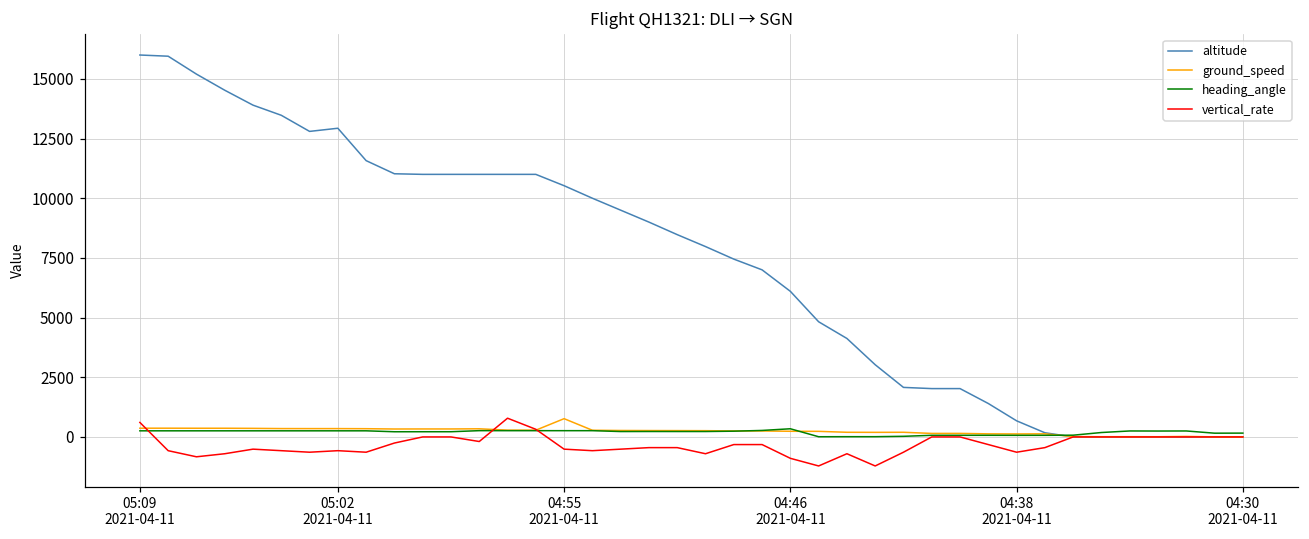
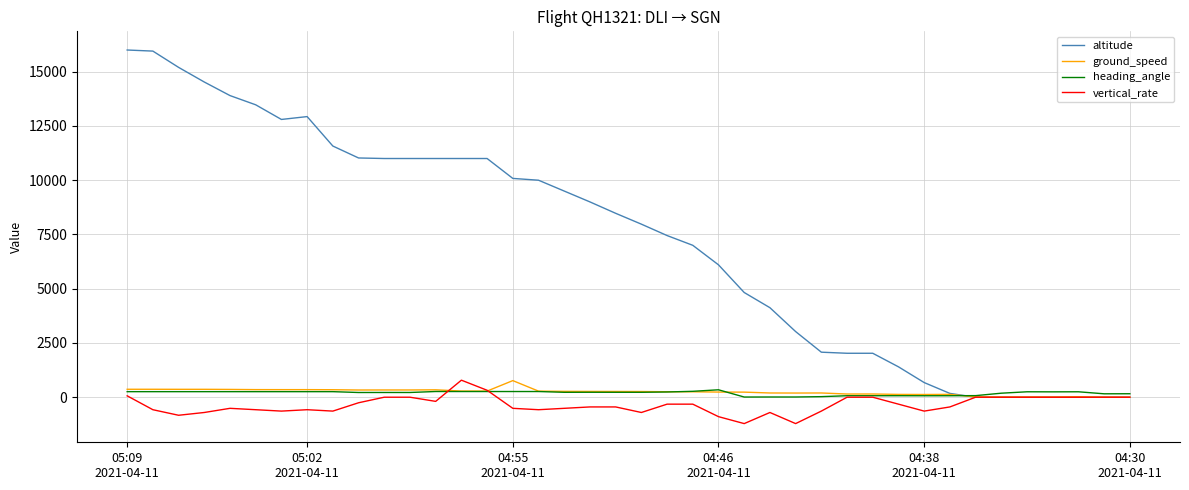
  {
    "altitude": {
      "05:09 2021-04-11": 16000,
      "05:02 2021-04-11": 12900,
-     "04:55 2021-04-11": 10500,
+     "04:55 2021-04-11": 10100,
      "04:46 2021-04-11": 6100,
      "04:38 2021-04-11": 700
    },
    "ground_speed": {
      "04:55 2021-04-11": 800
    },
    "heading_angle": {
      "04:55 2021-04-11": 300,
      "04:30 2021-04-11": 200
    },
    "vertical_rate": {
-     "05:09 2021-04-11": 600,
+     "05:09 2021-04-11": 100,
      "05:02 2021-04-11": -600,
      "04:55 2021-04-11": -500,
      "04:46 2021-04-11": -900,
      "04:38 2021-04-11": -600
    }
  }
